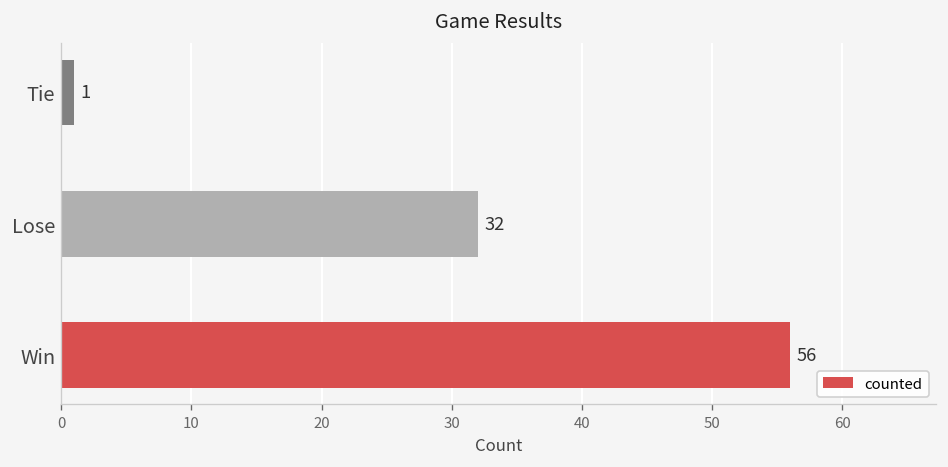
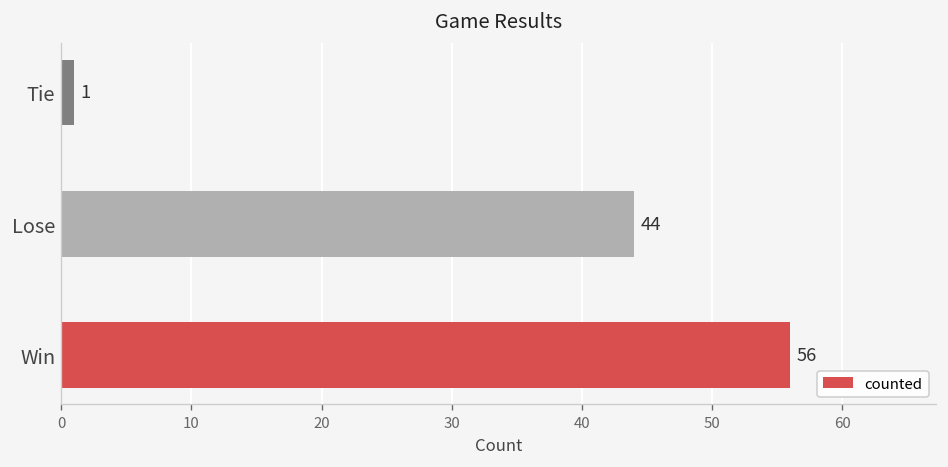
  {
    "Tie": 1,
-   "Lose": 32,
+   "Lose": 44,
    "Win": 56
  }
